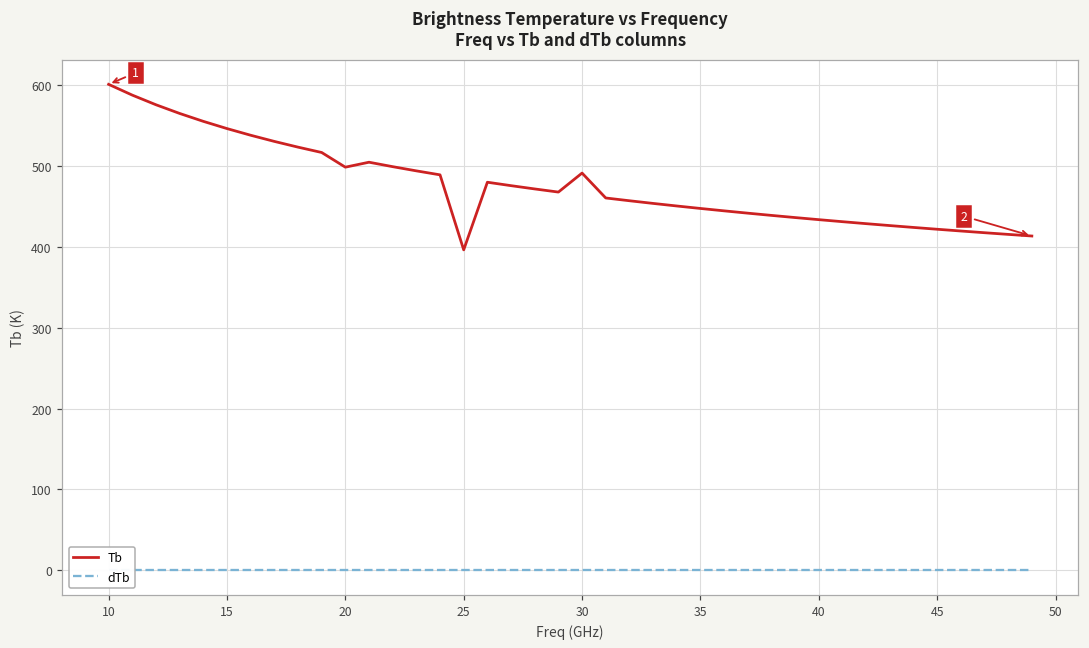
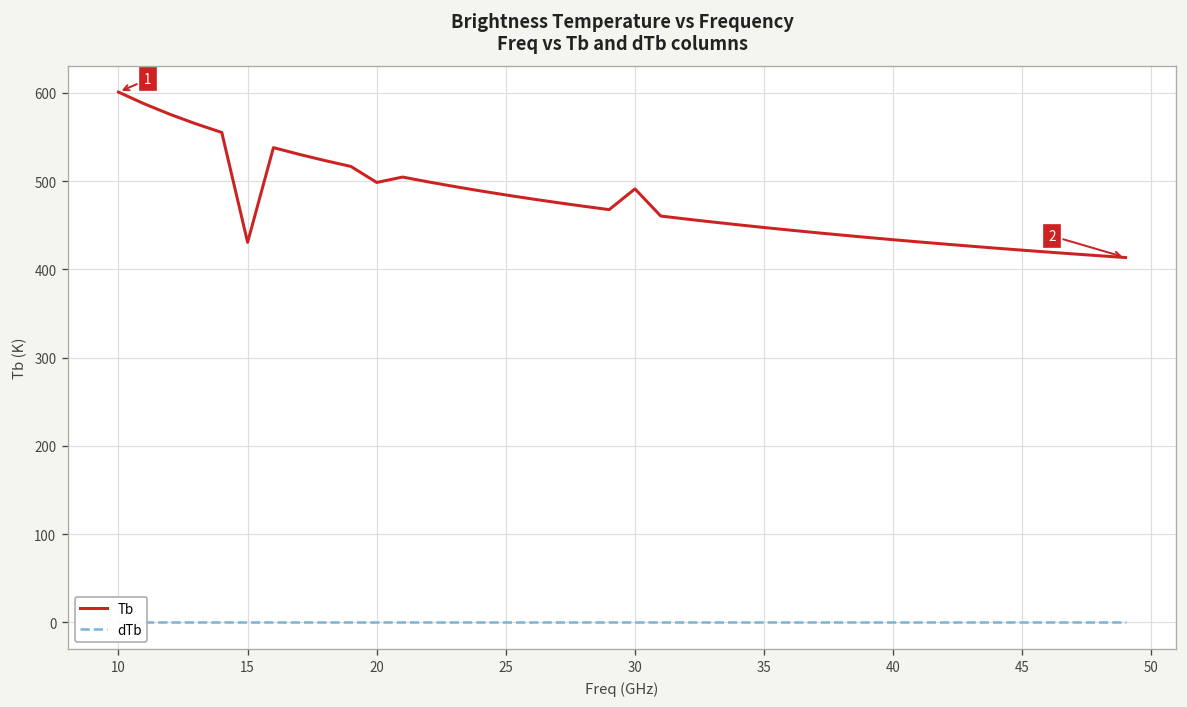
  {
    "Tb": {
-     "15": 550,
+     "15": 430,
      "20": 500,
-     "25": 400,
+     "25": 480,
      "30": 490,
      "35": 450,
      "40": 430,
      "45": 420
    },
    "dTb": {
      "15": 0,
      "20": 0,
      "25": 0,
      "30": 0,
      "35": 0,
      "40": 0,
      "45": 0
    }
  }
